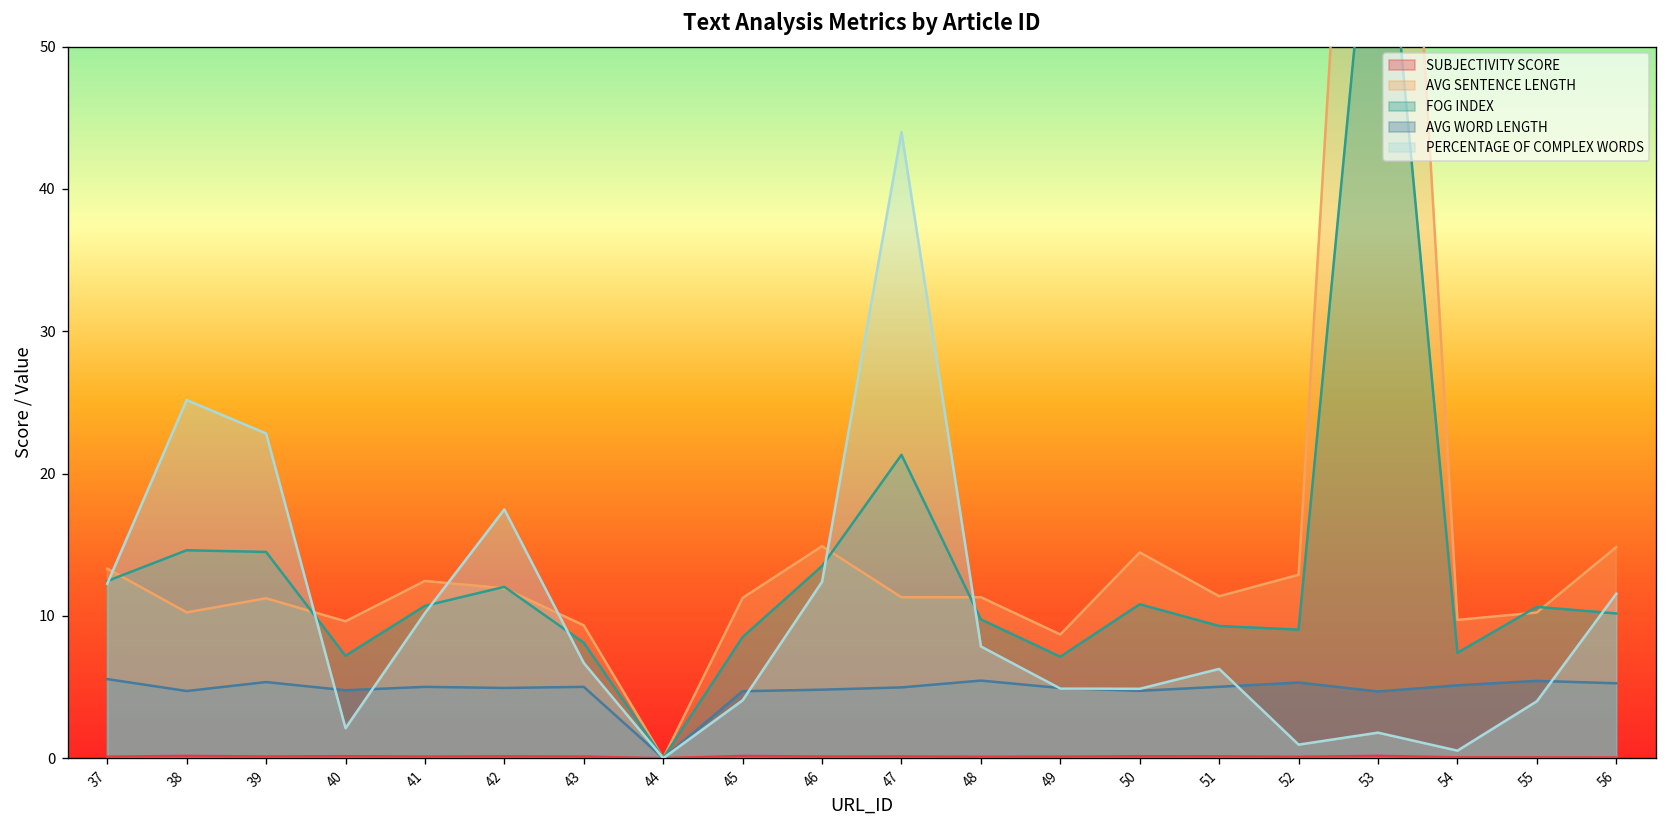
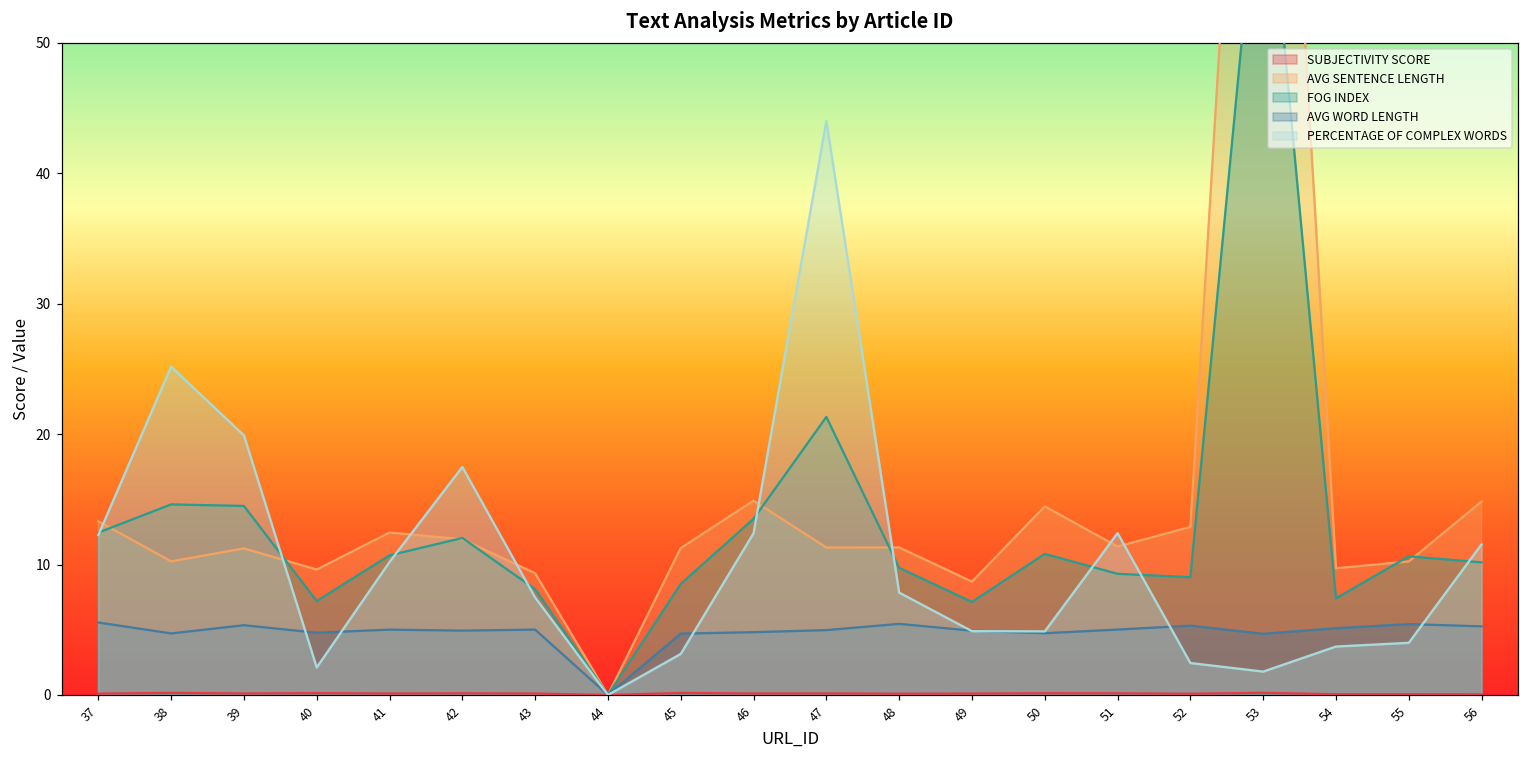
  {
    "PERCENTAGE OF COMPLEX WORDS": {
      "38": 25.2,
-     "39": 22.8,
+     "39": 19.9,
      "40": 2.1,
      "41": 10.2,
      "42": 17.5,
-     "43": 6.7,
-     "45": 4.1,
+     "43": 7.5,
+     "45": 3.1,
      "46": 12.4,
      "47": 44.0,
      "48": 7.9,
-     "51": 6.3,
-     "52": 1.0,
+     "51": 12.4,
+     "52": 2.5,
      "53": 1.8,
-     "54": 0.5,
+     "54": 3.7,
      "55": 4.0,
      "56": 11.6
    }
  }
